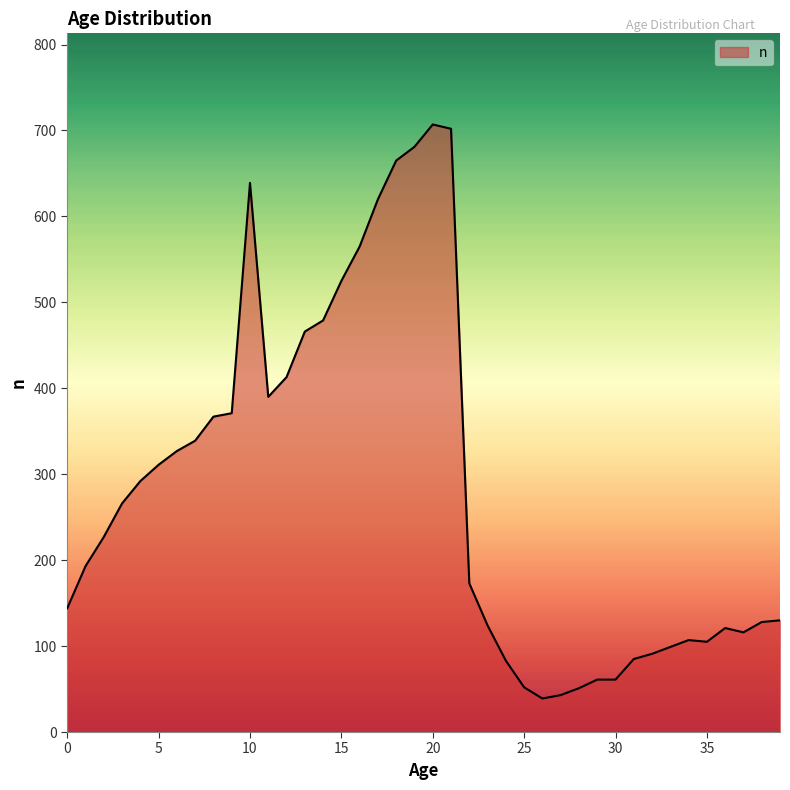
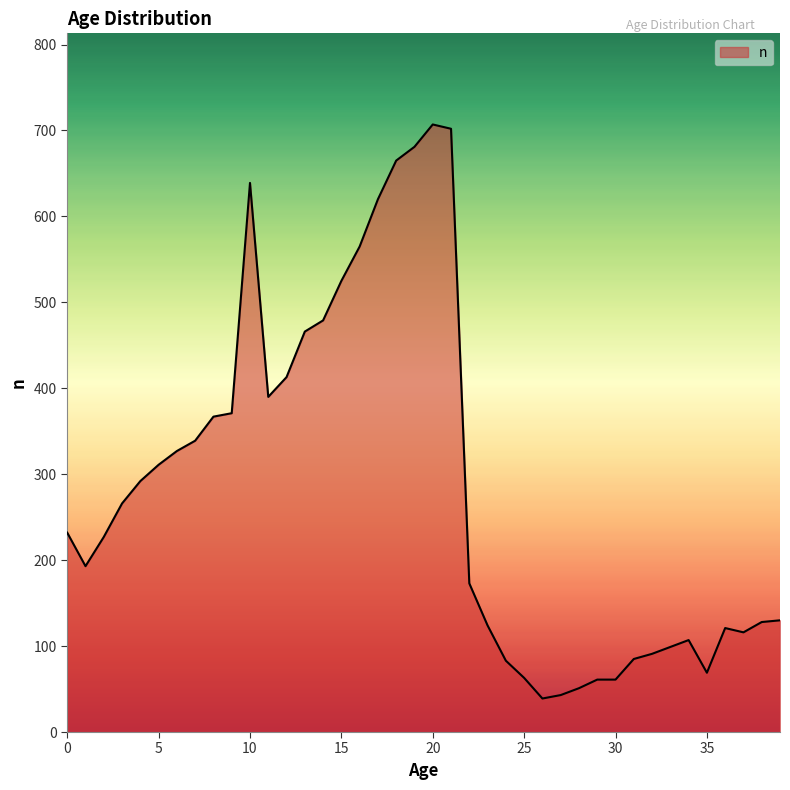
  {
-   "0": 140,
+   "0": 230,
    "5": 310,
    "10": 640,
    "15": 530,
    "20": 710,
-   "25": 50,
+   "25": 60,
    "30": 60,
-   "35": 110
+   "35": 70
  }
